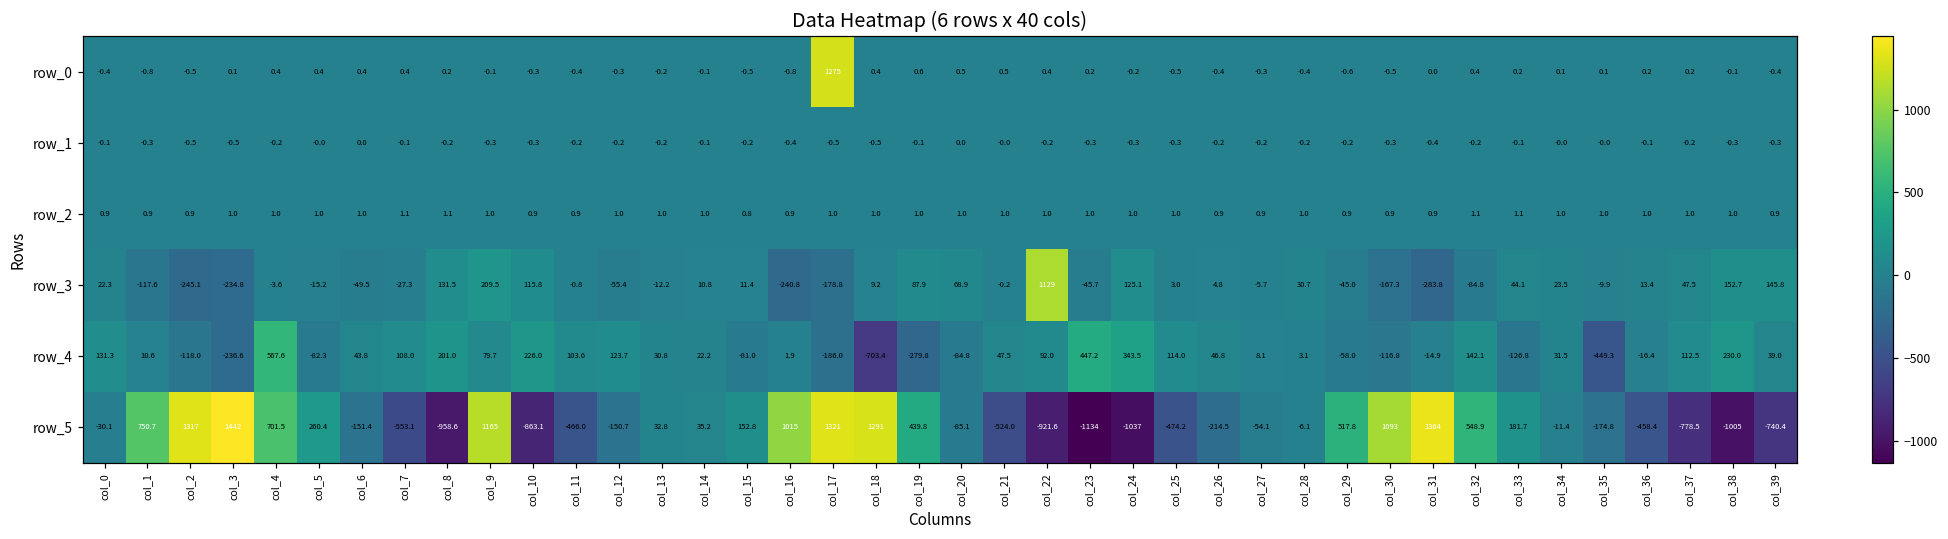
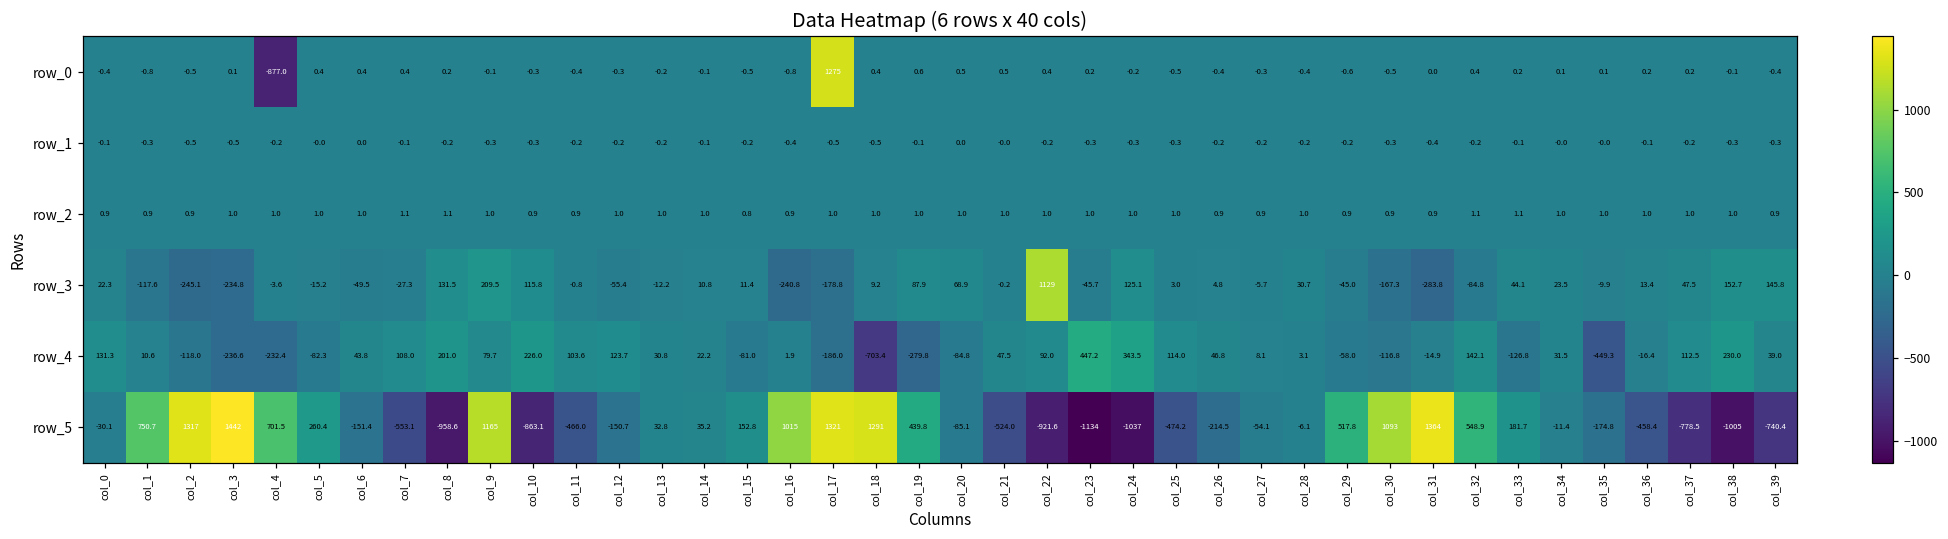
  {
    "row_0": {
      "col_0": -0.4,
      "col_1": -0.8,
      "col_2": -0.5,
      "col_3": 0.1,
-     "col_4": 0.4,
+     "col_4": -877.0,
      "col_5": 0.4,
      "col_6": 0.4,
      "col_7": 0.4,
      "col_8": 0.2,
      "col_9": -0.1,
      "col_10": -0.3,
      "col_11": -0.4,
      "col_12": -0.3,
      "col_13": -0.2,
      "col_14": -0.1,
      "col_15": -0.5,
      "col_16": -0.8,
      "col_17": 1275,
      "col_18": 0.4,
      "col_19": 0.6,
      "col_20": 0.5,
      "col_21": 0.5,
      "col_22": 0.4,
      "col_23": 0.2,
      "col_24": -0.2,
      "col_25": -0.5,
      "col_26": -0.4,
      "col_27": -0.3,
      "col_28": -0.4,
      "col_29": -0.6,
      "col_30": -0.5,
      "col_31": 0.0,
      "col_32": 0.4,
      "col_33": 0.2,
      "col_34": 0.1,
      "col_35": 0.1,
      "col_36": 0.2,
      "col_37": 0.2,
      "col_38": -0.1,
      "col_39": -0.4
    },
    "row_4": {
      "col_0": 131.3,
      "col_1": 10.6,
      "col_2": -118.0,
      "col_3": -236.6,
-     "col_4": 567.6,
+     "col_4": -232.4,
      "col_5": -82.3,
      "col_6": 43.8,
      "col_7": 108.0,
      "col_8": 201.0,
      "col_9": 79.7,
      "col_10": 226.0,
      "col_11": 103.6,
      "col_12": 123.7,
      "col_13": 30.8,
      "col_14": 22.2,
      "col_15": -81.0,
      "col_16": 1.9,
      "col_17": -186.0,
      "col_18": -703.4,
      "col_19": -279.8,
      "col_20": -84.8,
      "col_21": 47.5,
      "col_22": 92.0,
      "col_23": 447.2,
      "col_24": 343.5,
      "col_25": 114.0,
      "col_26": 46.8,
      "col_27": 8.1,
      "col_28": 3.1,
      "col_29": -58.0,
      "col_30": -116.8,
      "col_31": -14.9,
      "col_32": 142.1,
      "col_33": -126.8,
      "col_34": 31.5,
      "col_35": -449.3,
      "col_36": -16.4,
      "col_37": 112.5,
      "col_38": 230.0,
      "col_39": 39.0
    }
  }
